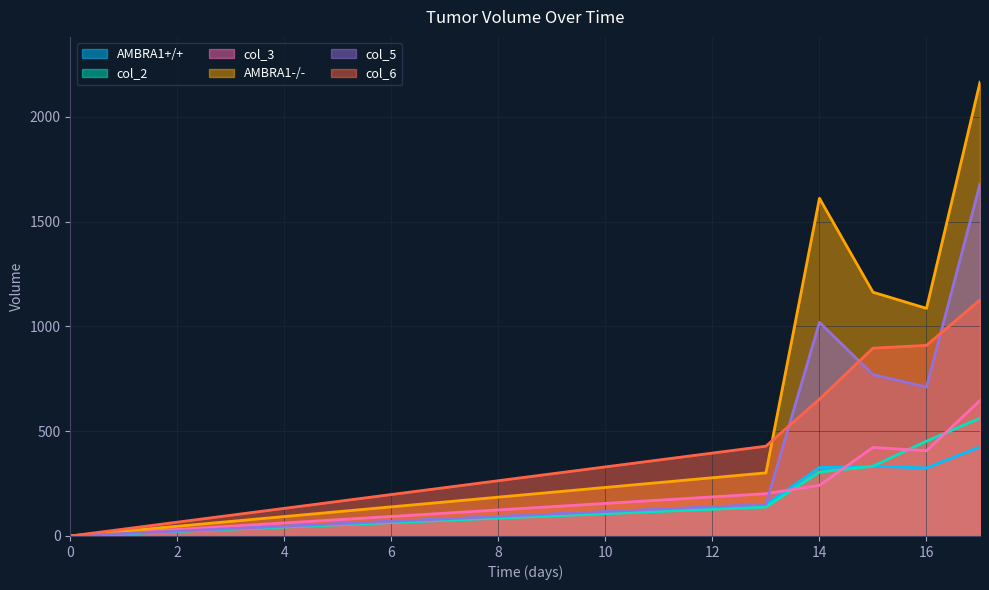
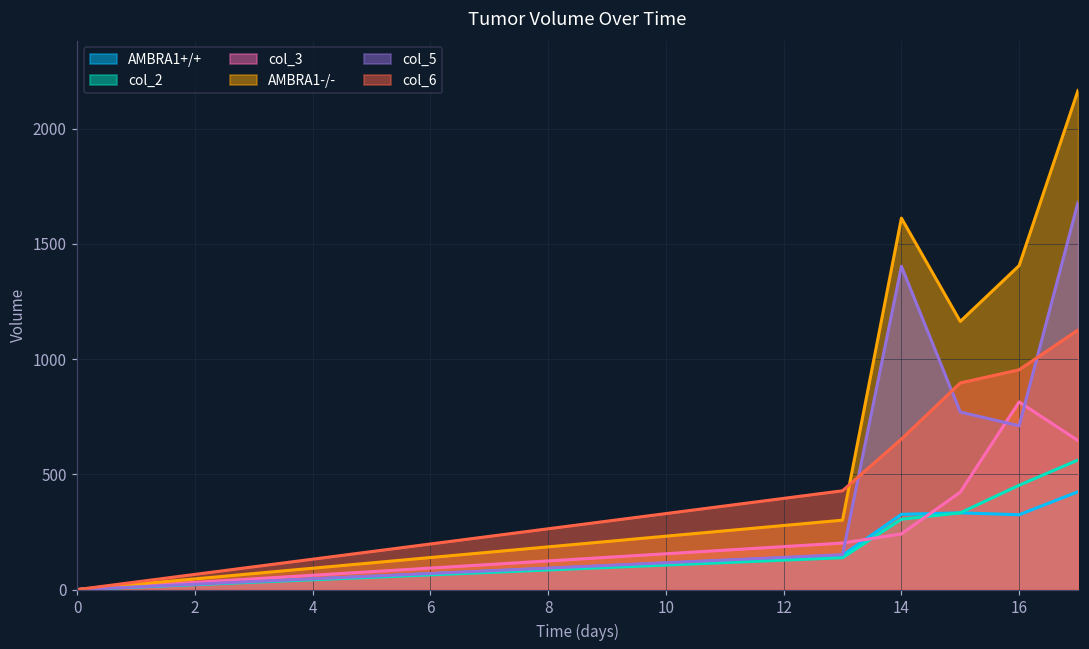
  {
    "col_3": {
      "14": 240,
-     "16": 410
+     "16": 810
    },
    "AMBRA1-/-": {
      "14": 1610,
-     "16": 1090
+     "16": 1410
    },
    "col_5": {
-     "14": 1020,
+     "14": 1400,
      "16": 710
    },
    "col_6": {
      "14": 650,
-     "16": 910
+     "16": 950
    }
  }
